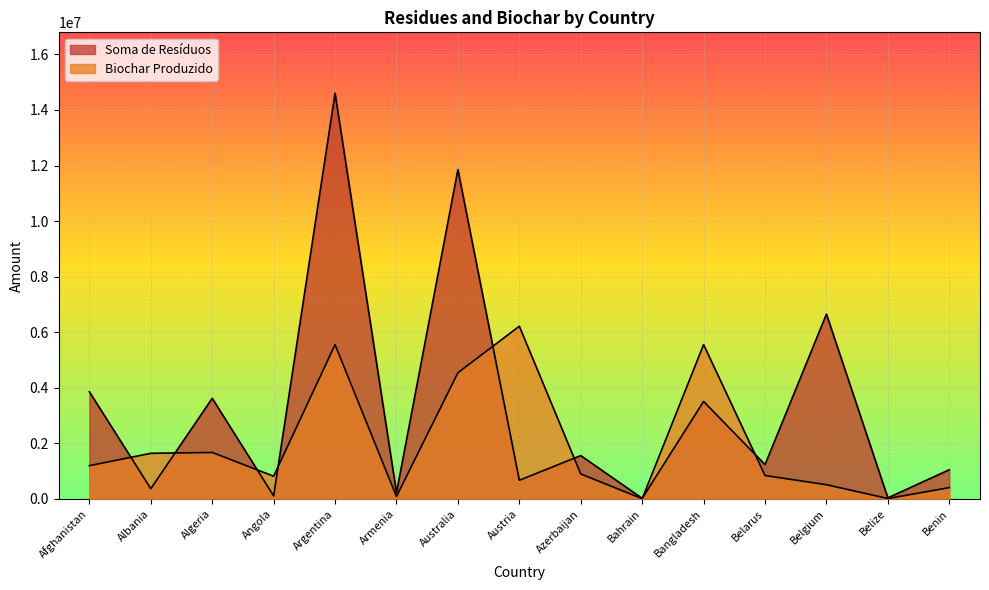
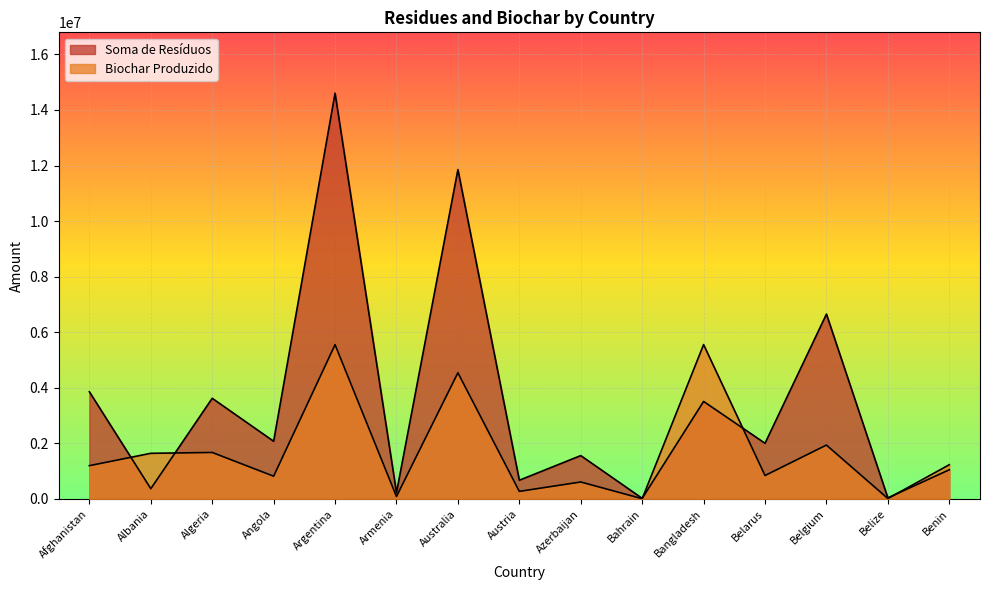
  {
    "Soma de Resíduos": {
      "Afghanistan": 3900000,
      "Albania": 400000,
      "Algeria": 3600000,
-     "Angola": 100000,
+     "Angola": 2100000,
      "Argentina": 14600000,
      "Armenia": 200000,
      "Australia": 11900000,
      "Austria": 700000,
      "Azerbaijan": 1600000,
      "Bangladesh": 3500000,
-     "Belarus": 1200000,
+     "Belarus": 2000000,
      "Belgium": 6700000,
      "Benin": 1100000
    },
    "Biochar Produzido": {
      "Afghanistan": 1200000,
      "Albania": 1600000,
      "Algeria": 1700000,
      "Angola": 800000,
      "Argentina": 5600000,
      "Armenia": 100000,
      "Australia": 4500000,
-     "Austria": 6200000,
-     "Azerbaijan": 900000,
+     "Austria": 300000,
+     "Azerbaijan": 600000,
      "Bangladesh": 5600000,
      "Belarus": 800000,
-     "Belgium": 500000,
-     "Benin": 400000
+     "Belgium": 1900000,
+     "Benin": 1200000
    }
  }
